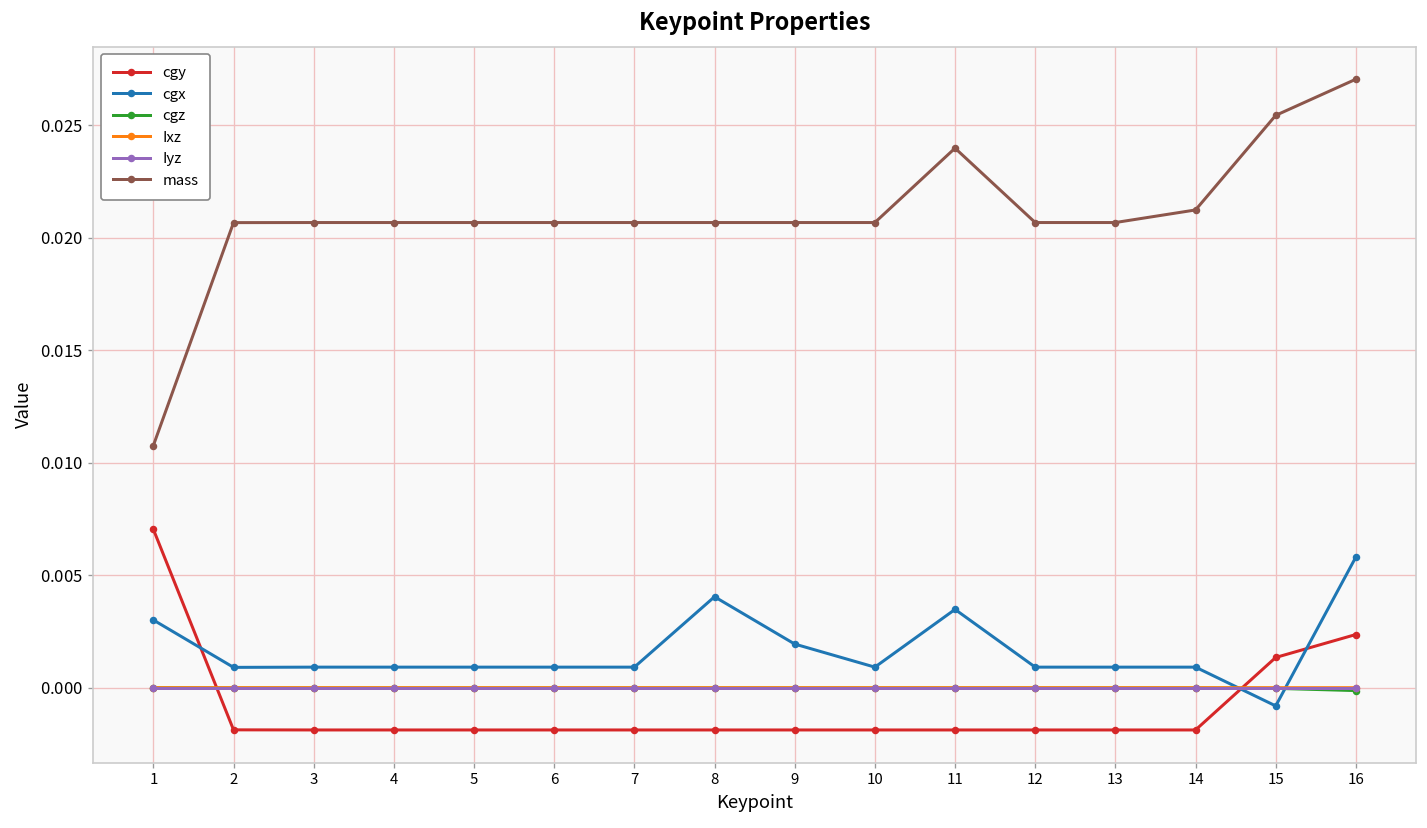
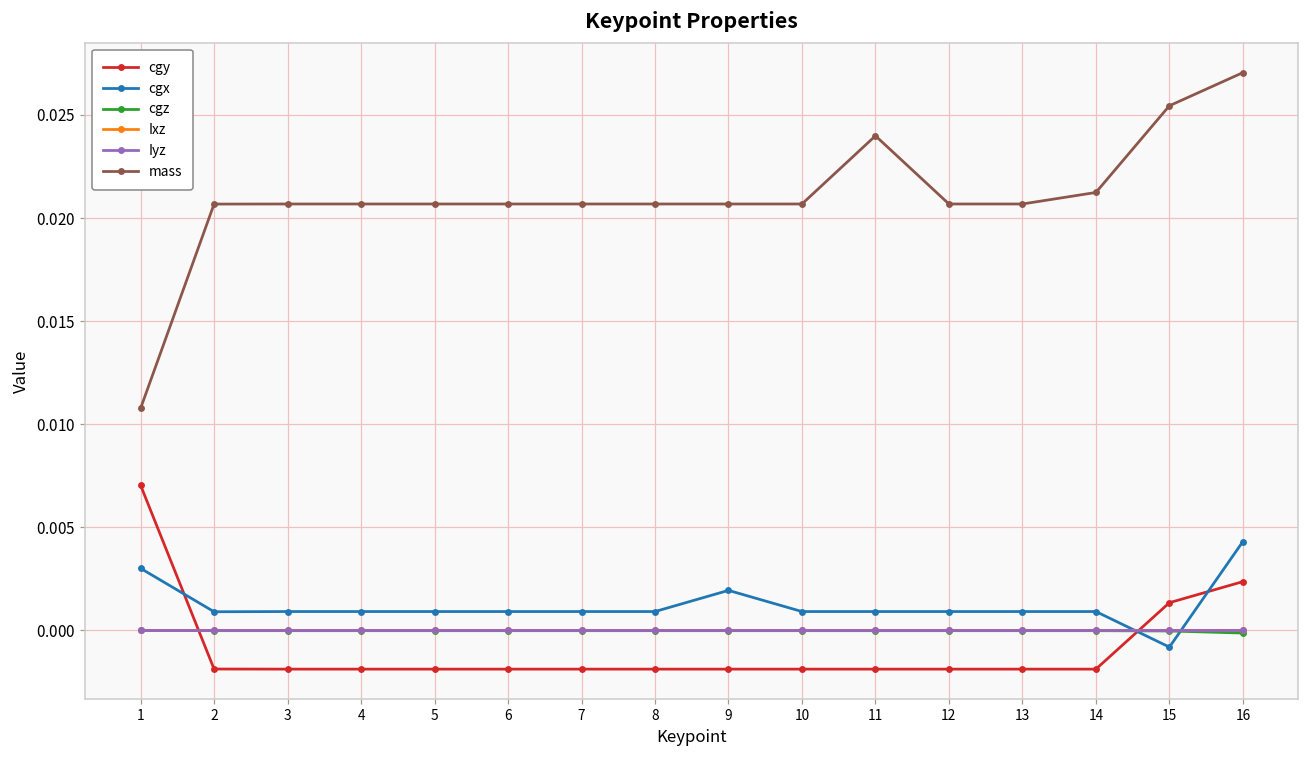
  {
    "cgy": {
      "1": 0.0070,
      "2": -0.0019,
      "3": -0.0019,
      "4": -0.0019,
      "5": -0.0019,
      "6": -0.0019,
      "7": -0.0019,
      "8": -0.0019,
      "9": -0.0019,
      "10": -0.0019,
      "11": -0.0019,
      "12": -0.0019,
      "13": -0.0019,
      "14": -0.0019,
      "15": 0.0013,
      "16": 0.0024
    },
    "cgx": {
      "1": 0.0030,
      "2": 0.0009,
      "3": 0.0009,
      "4": 0.0009,
      "5": 0.0009,
      "6": 0.0009,
      "7": 0.0009,
-     "8": 0.0040,
+     "8": 0.0009,
      "9": 0.0019,
      "10": 0.0009,
-     "11": 0.0035,
+     "11": 0.0009,
      "12": 0.0009,
      "13": 0.0009,
      "14": 0.0009,
      "15": -0.0008,
-     "16": 0.0058
+     "16": 0.0043
    },
    "mass": {
      "1": 0.0108,
      "2": 0.0207,
      "3": 0.0207,
      "4": 0.0207,
      "5": 0.0207,
      "6": 0.0207,
      "7": 0.0207,
      "8": 0.0207,
      "9": 0.0207,
      "10": 0.0207,
      "11": 0.0240,
      "12": 0.0207,
      "13": 0.0207,
      "14": 0.0212,
      "15": 0.0254,
      "16": 0.0271
    }
  }
